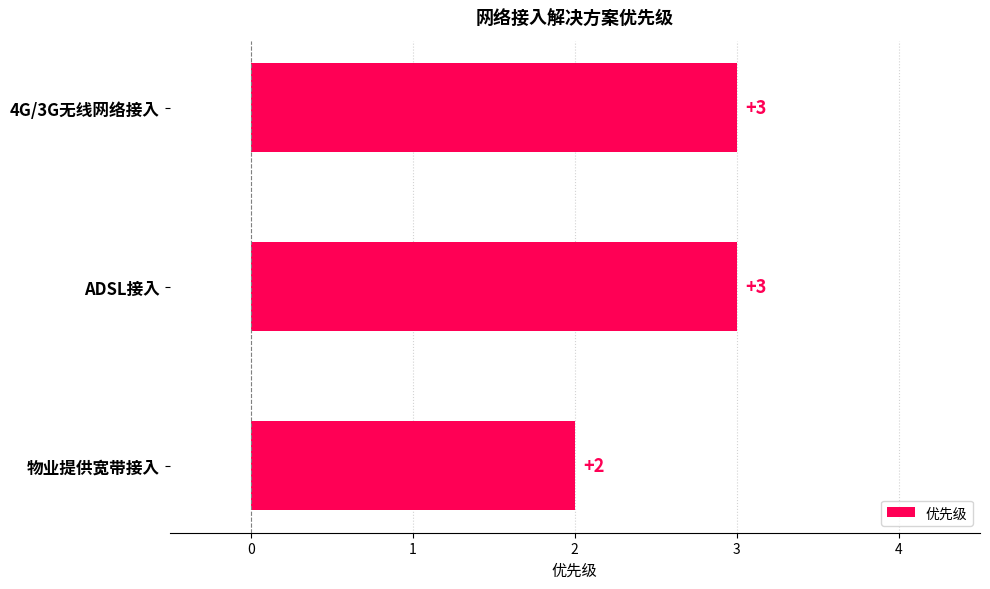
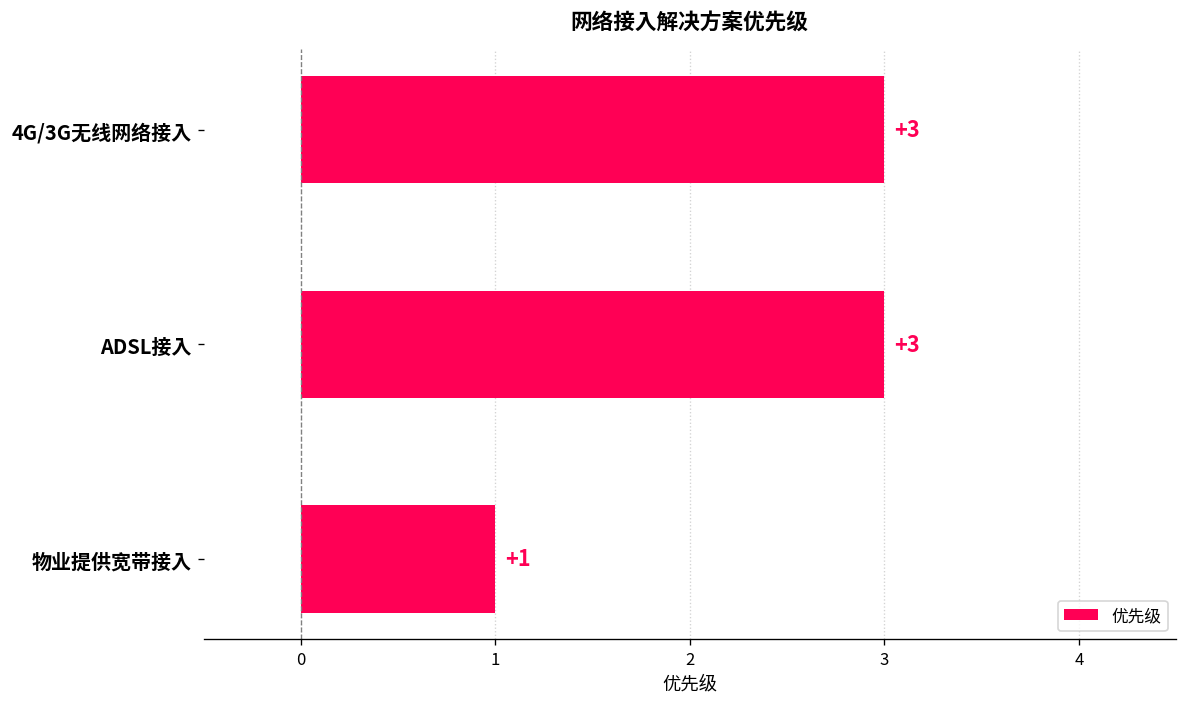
  {
    "4G/3G无线网络接入": "+3",
    "ADSL接入": "+3",
-   "物业提供宽带接入": "+2"
+   "物业提供宽带接入": "+1"
  }
